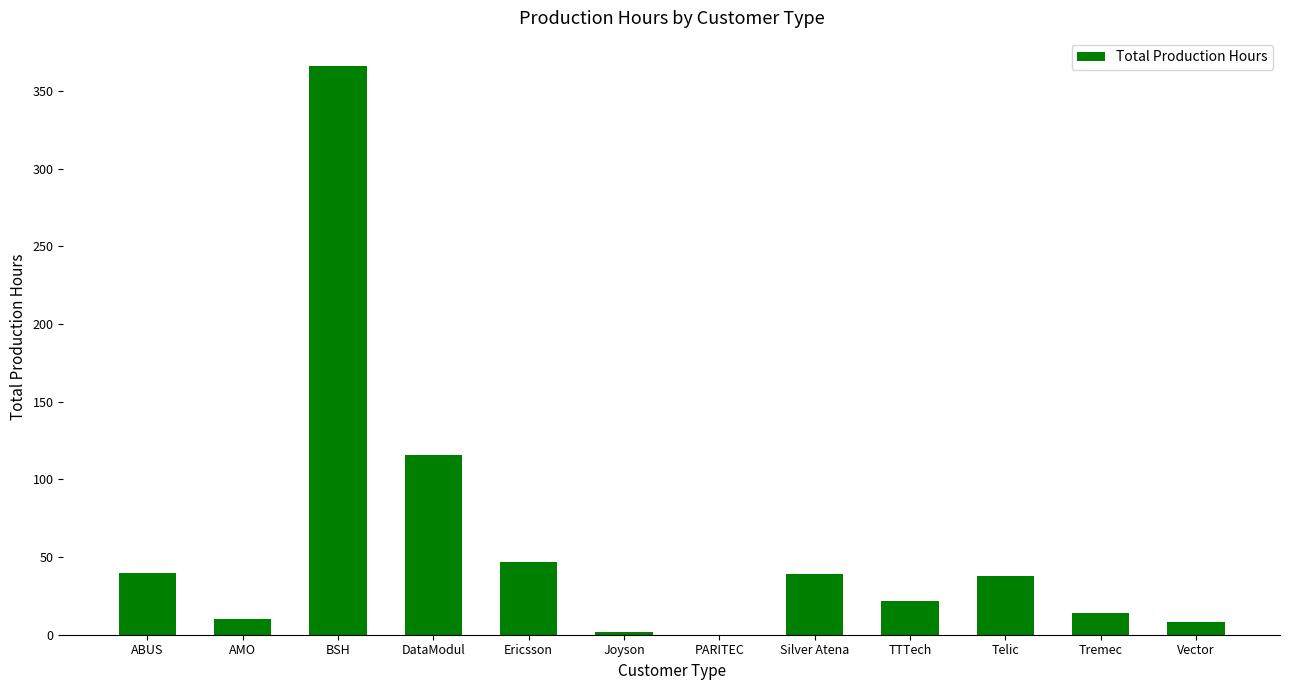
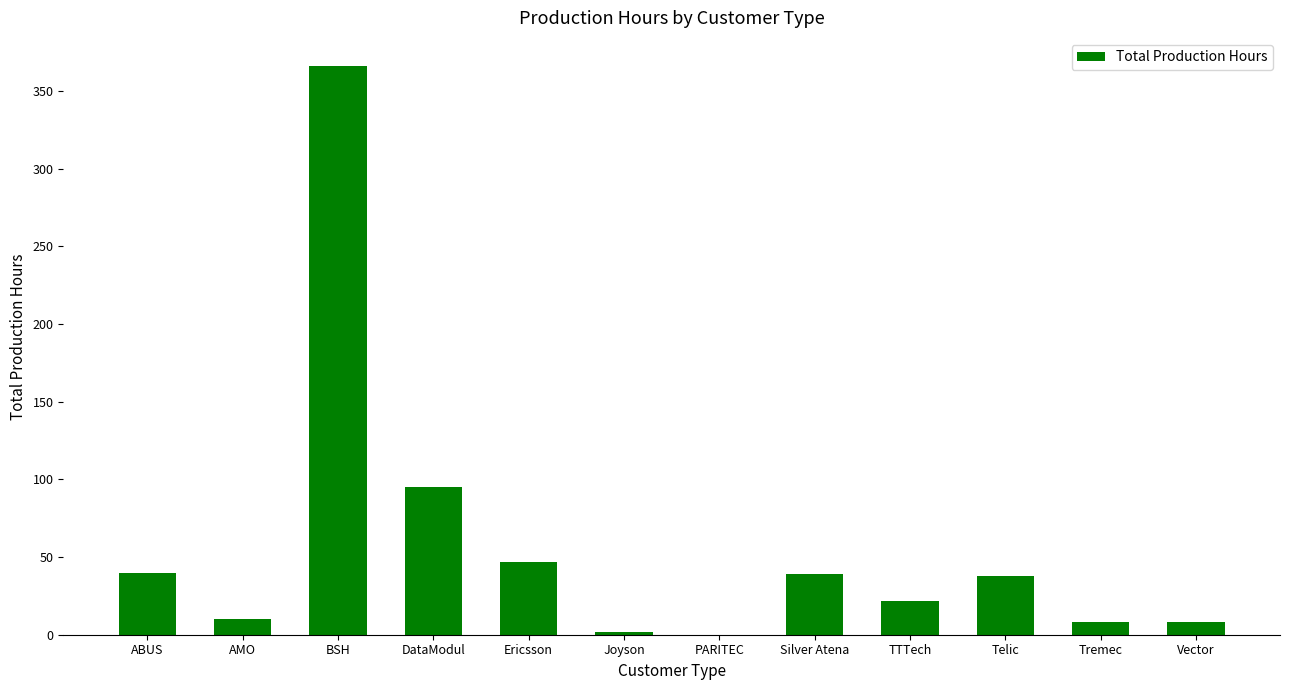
  {
    "ABUS": 40,
    "AMO": 10,
    "BSH": 366,
-   "DataModul": 116,
+   "DataModul": 95,
    "Ericsson": 47,
    "Joyson": 2,
    "PARITEC": 0,
    "Silver Atena": 39,
    "TTTech": 22,
    "Telic": 38,
-   "Tremec": 14,
+   "Tremec": 8,
    "Vector": 8
  }
